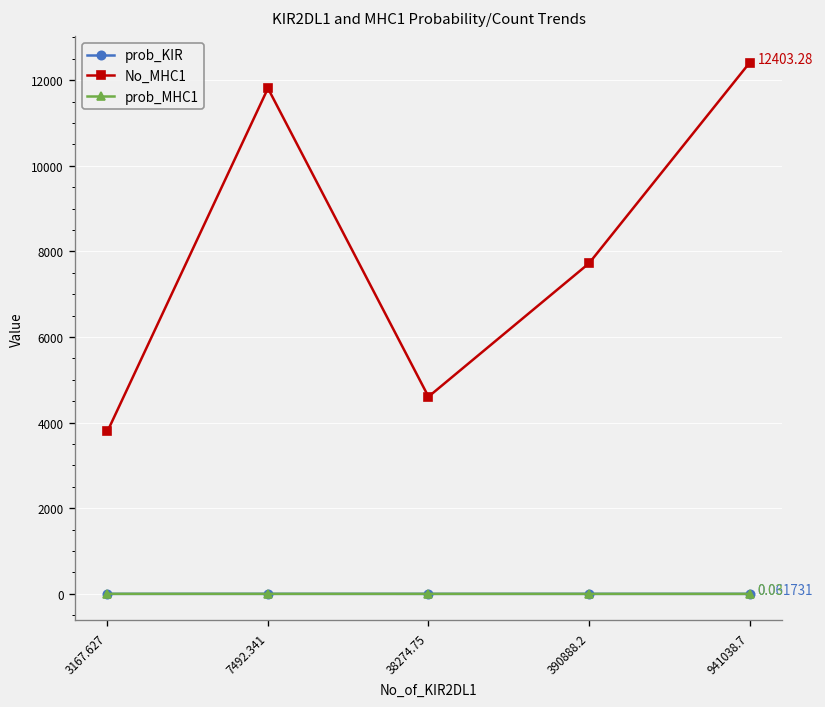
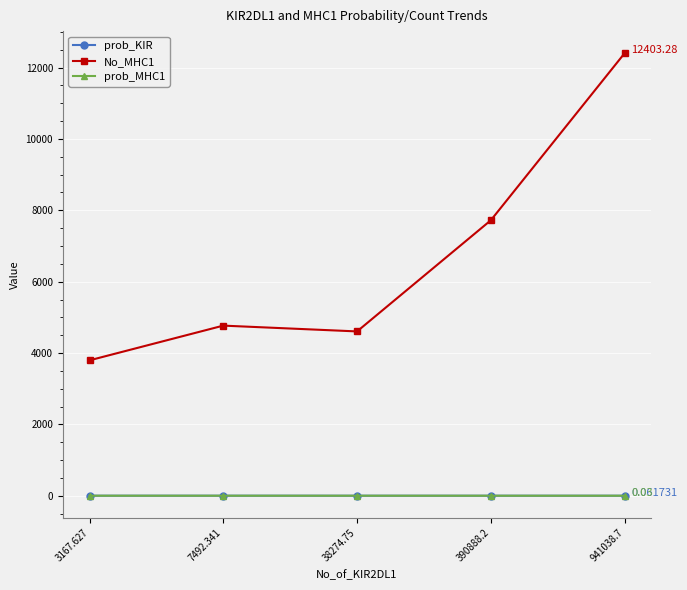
  {
    "prob_MHC1": {
      "3167.627": 0,
      "7492.341": 0,
      "38274.75": 0,
      "390888.2": 0
    },
    "No_MHC1": {
      "3167.627": 3800,
-     "7492.341": 11800,
+     "7492.341": 4800,
      "38274.75": 4600,
      "390888.2": 7700
    }
  }
